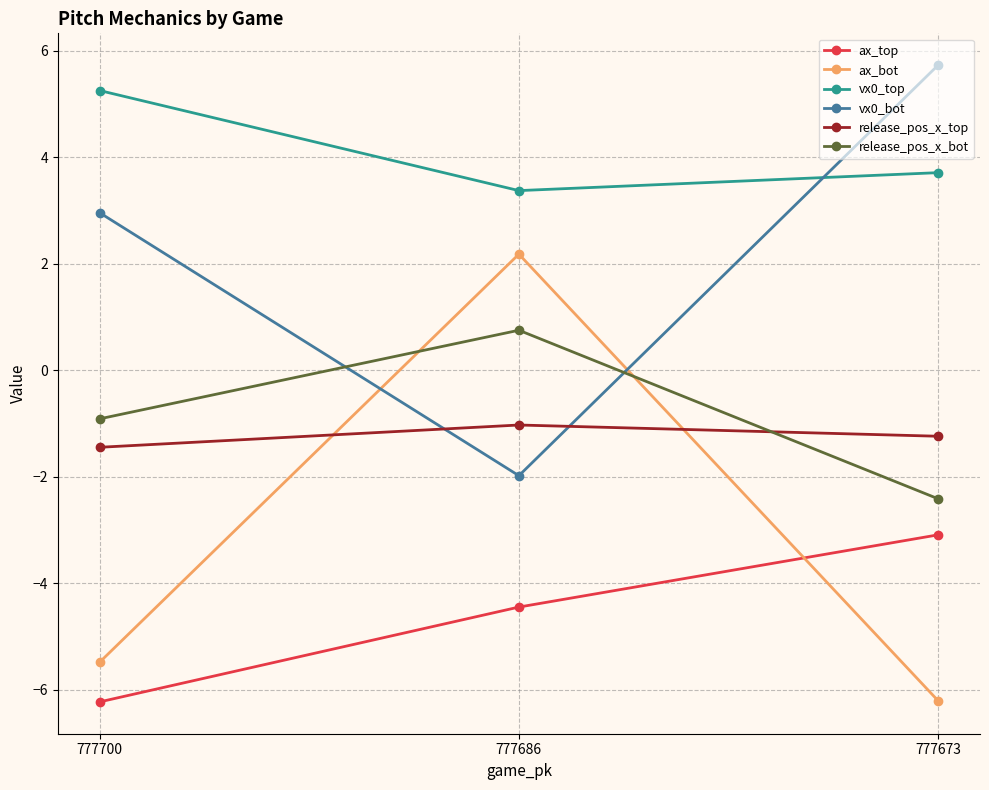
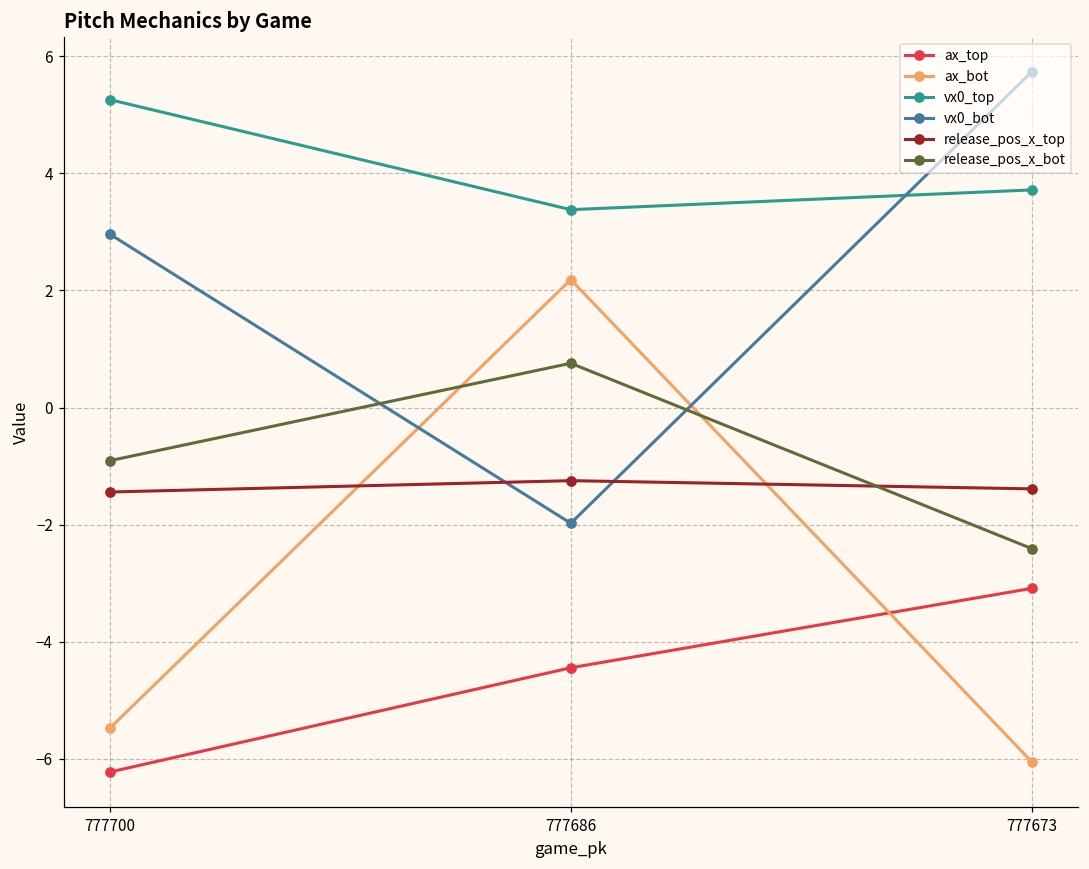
  {
    "ax_top": {
      "777700": -6.2,
      "777686": -4.4,
      "777673": -3.1
    },
    "ax_bot": {
      "777700": -5.5,
      "777686": 2.2,
-     "777673": -6.2
+     "777673": -6.1
    },
    "release_pos_x_top": {
      "777700": -1.4,
-     "777686": -1.0,
-     "777673": -1.2
+     "777686": -1.2,
+     "777673": -1.4
    },
    "release_pos_x_bot": {
      "777700": -0.9,
      "777686": 0.8,
      "777673": -2.4
    }
  }
